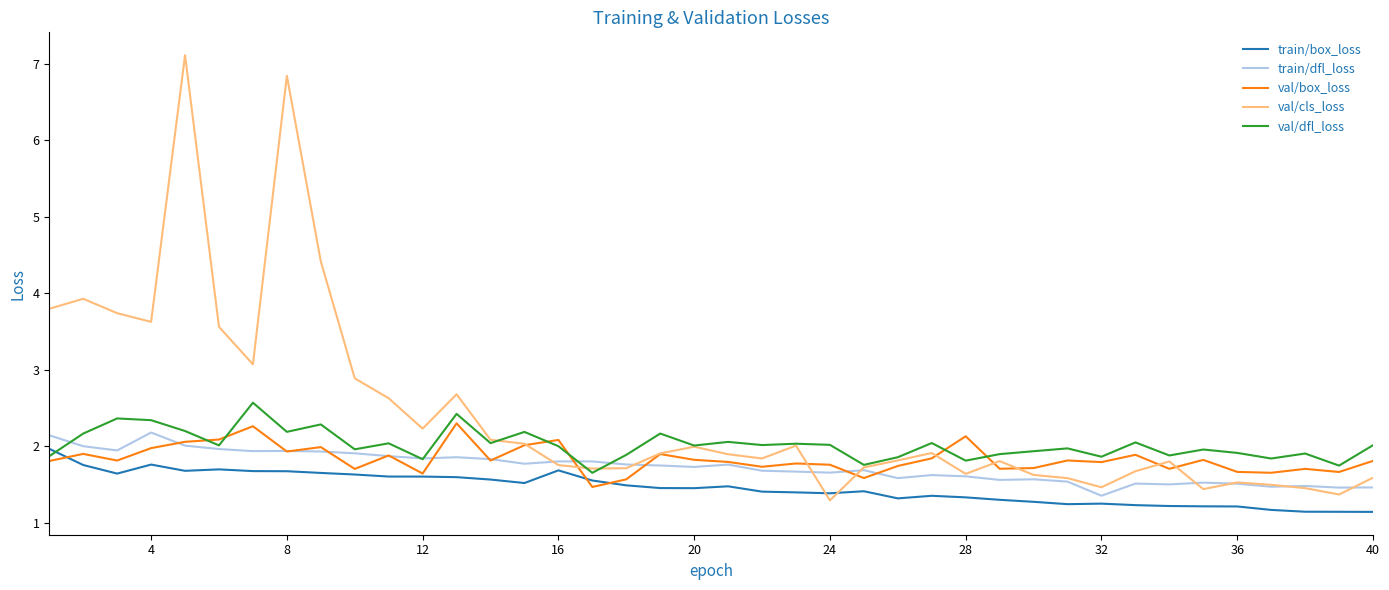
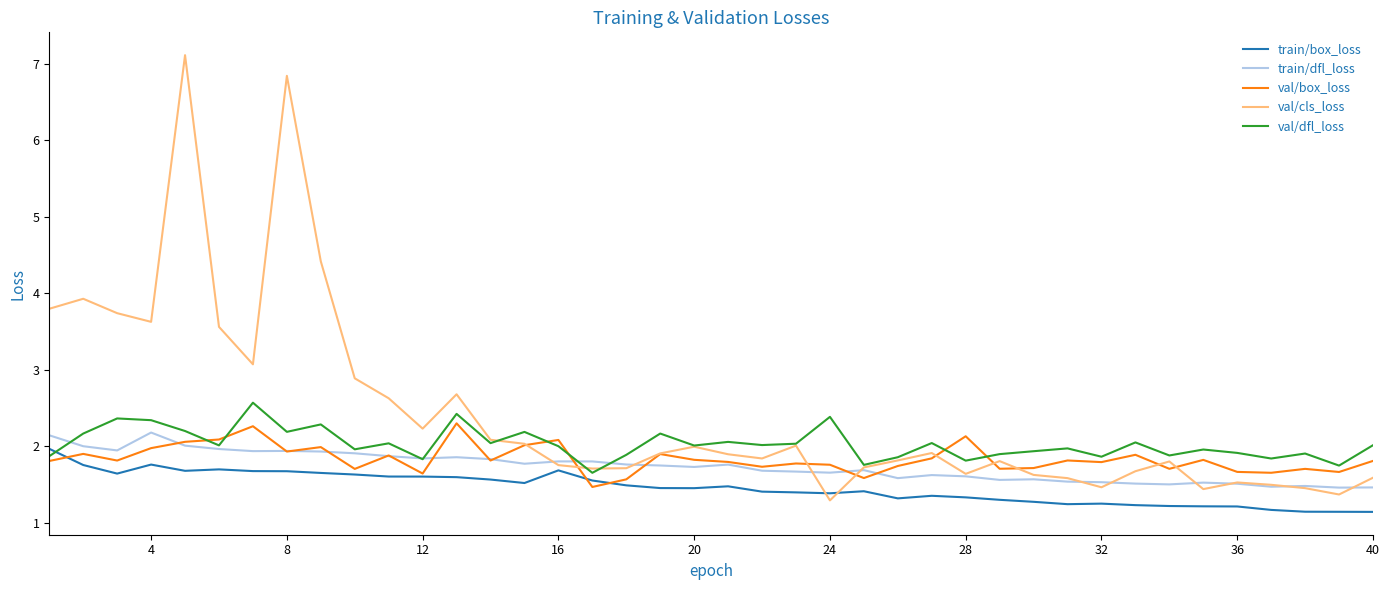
  {
    "train/box_loss": {
      "4": 1.8,
      "8": 1.7,
      "12": 1.6,
      "16": 1.7,
      "20": 1.4,
      "24": 1.4,
      "28": 1.3,
      "32": 1.2,
      "36": 1.2,
      "40": 1.1
    },
    "train/dfl_loss": {
      "4": 2.2,
      "16": 1.8,
      "20": 1.7,
      "24": 1.7,
-     "32": 1.4,
+     "32": 1.5,
      "40": 1.5
    },
    "val/box_loss": {
      "4": 2.0,
      "12": 1.6,
      "16": 2.1,
      "20": 1.8,
      "24": 1.8,
      "28": 2.1,
      "32": 1.8,
      "36": 1.7,
      "40": 1.8
    },
    "val/cls_loss": {
      "4": 3.6,
      "8": 6.8,
      "12": 2.2,
      "16": 1.8,
      "24": 1.3,
      "32": 1.5,
      "40": 1.6
    },
    "val/dfl_loss": {
      "4": 2.3,
      "8": 2.2,
      "16": 2.0,
-     "24": 2.0,
+     "24": 2.4,
      "28": 1.8,
      "32": 1.9,
      "36": 1.9,
      "40": 2.0
    }
  }
